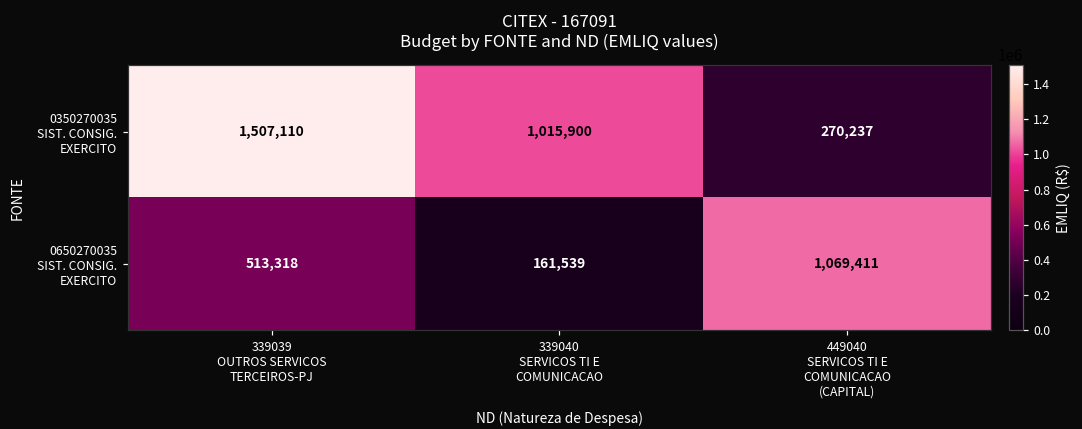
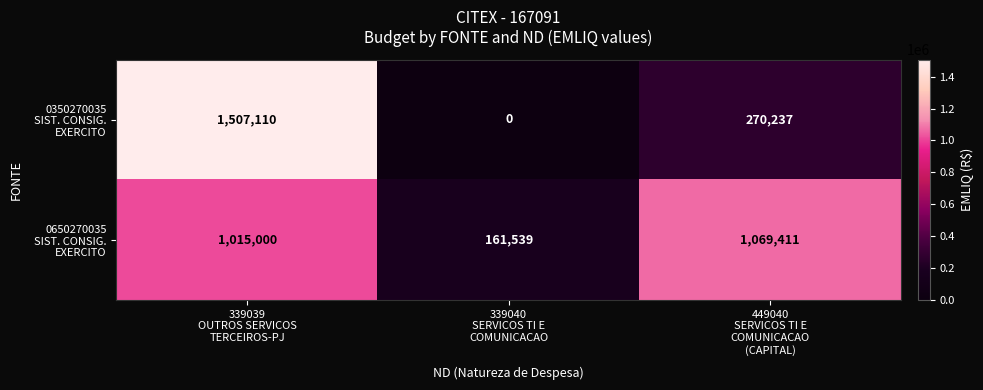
  {
    "0350270035 SIST. CONSIG. EXERCITO": {
      "339039 OUTROS SERVICOS TERCEIROS-PJ": "1,507,110",
-     "339040 SERVICOS TI E COMUNICACAO": "1,015,900",
+     "339040 SERVICOS TI E COMUNICACAO": "0",
      "449040 SERVICOS TI E COMUNICACAO (CAPITAL)": "270,237"
    },
    "0650270035 SIST. CONSIG. EXERCITO": {
-     "339039 OUTROS SERVICOS TERCEIROS-PJ": "513,318",
+     "339039 OUTROS SERVICOS TERCEIROS-PJ": "1,015,000",
      "339040 SERVICOS TI E COMUNICACAO": "161,539",
      "449040 SERVICOS TI E COMUNICACAO (CAPITAL)": "1,069,411"
    }
  }
